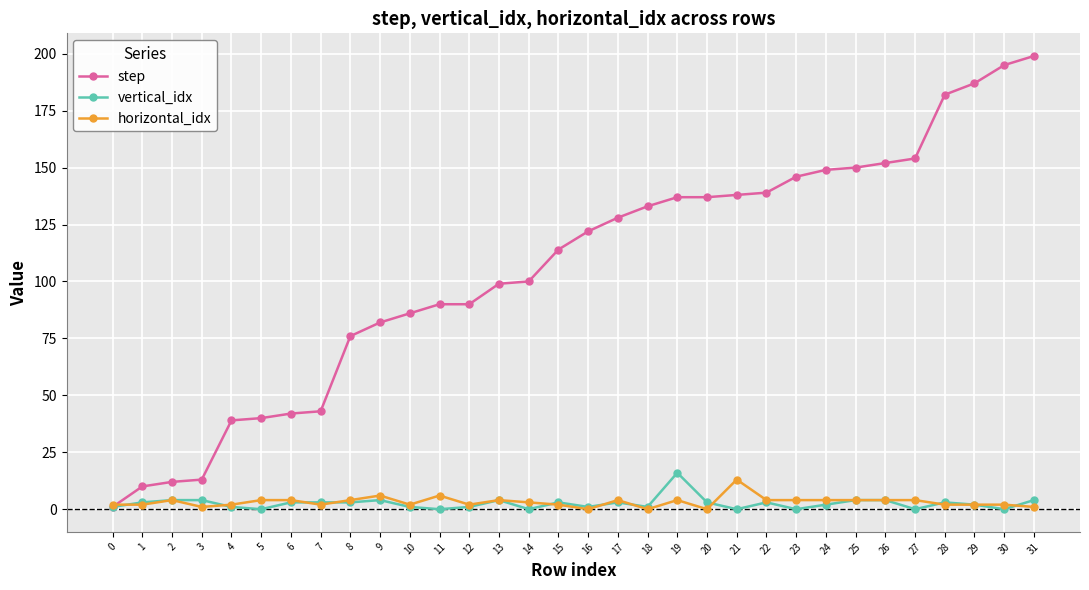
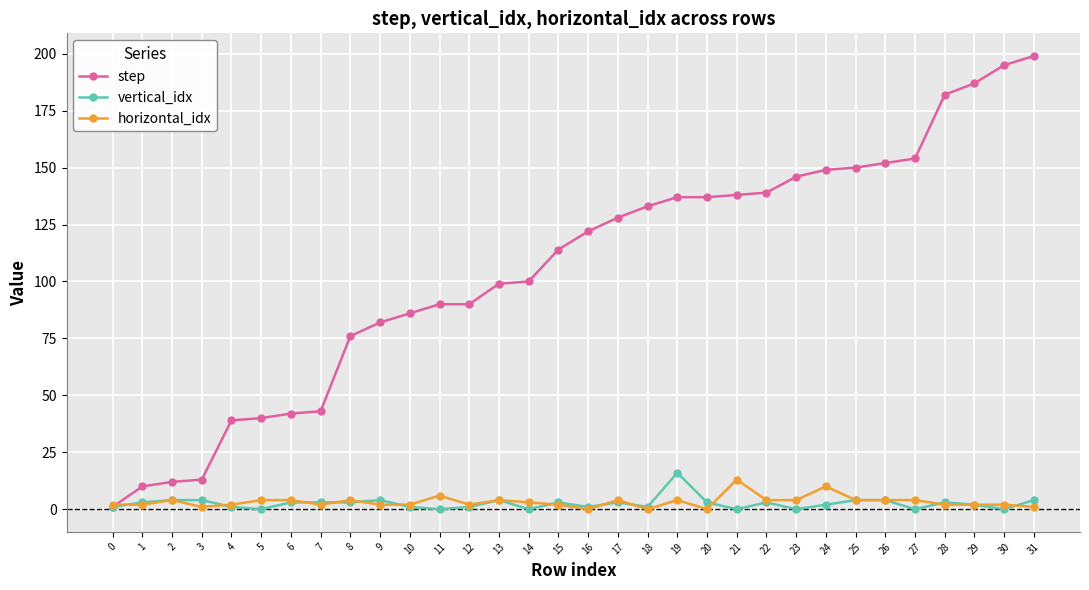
  {
    "step": {
      "1": 10,
      "2": 12,
      "3": 13,
      "4": 39,
      "5": 40,
      "6": 42,
      "7": 43,
      "8": 76,
      "9": 82,
      "10": 86,
      "11": 90,
      "12": 90,
      "13": 99,
      "14": 100,
      "15": 114,
      "16": 122,
      "17": 128,
      "18": 133,
      "19": 137,
      "20": 137,
      "21": 138,
      "22": 139,
      "23": 146,
      "24": 149,
      "25": 150,
      "26": 152,
      "27": 154,
      "28": 182,
      "29": 187,
      "30": 195,
      "31": 199
    },
    "vertical_idx": {
      "3": 4,
      "5": 0,
      "9": 4,
      "11": 0,
      "14": 0,
      "19": 16,
      "20": 3,
      "21": 0,
      "23": 0,
      "24": 2,
      "27": 0,
      "30": 0,
      "31": 4
    },
    "horizontal_idx": {
      "3": 1,
      "5": 4,
-     "9": 6,
+     "9": 2,
      "11": 6,
      "14": 3,
      "19": 4,
      "20": 0,
      "21": 13,
      "23": 4,
-     "24": 4,
+     "24": 10,
      "27": 4,
      "30": 2,
      "31": 1
    }
  }
